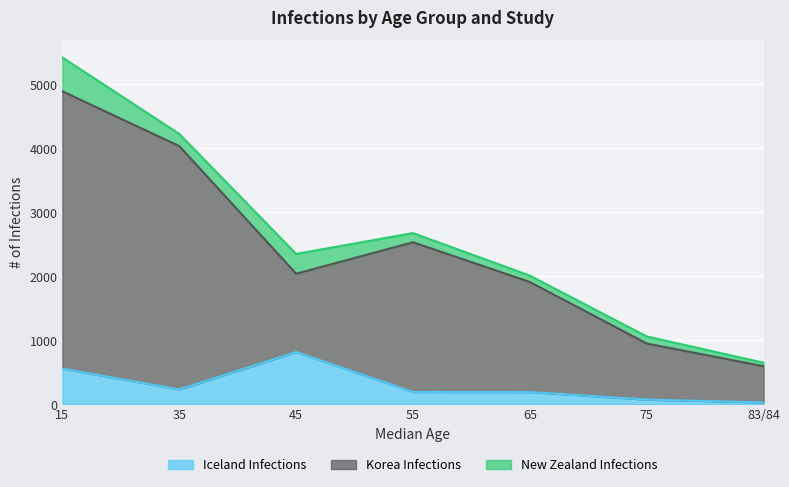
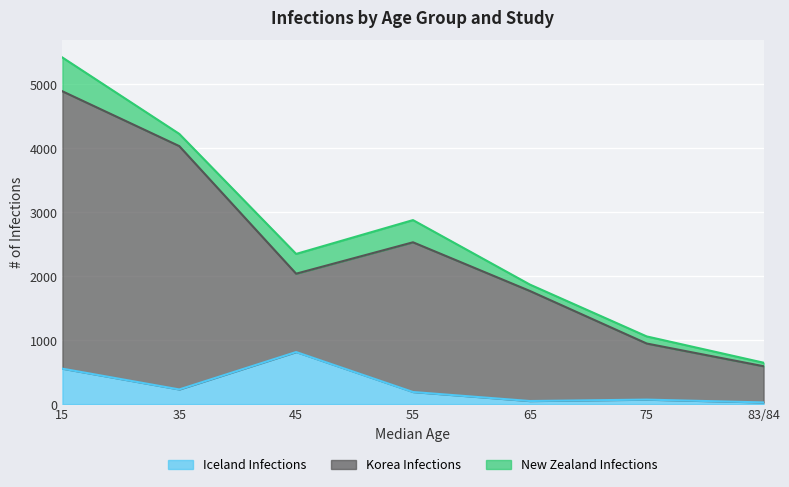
  {
    "Iceland Infections": {
      "15": 600,
      "35": 200,
      "45": 800,
      "55": 200,
-     "65": 200,
+     "65": 0,
      "75": 100,
      "83/84": 0
    },
    "Korea Infections": {
      "15": 4300,
      "35": 3800,
      "45": 1200,
      "55": 2300,
      "65": 1700,
      "75": 900,
      "83/84": 600
    },
    "New Zealand Infections": {
      "15": 500,
      "35": 200,
      "45": 300,
-     "55": 100,
+     "55": 300,
      "65": 100,
      "75": 100,
      "83/84": 100
    }
  }
